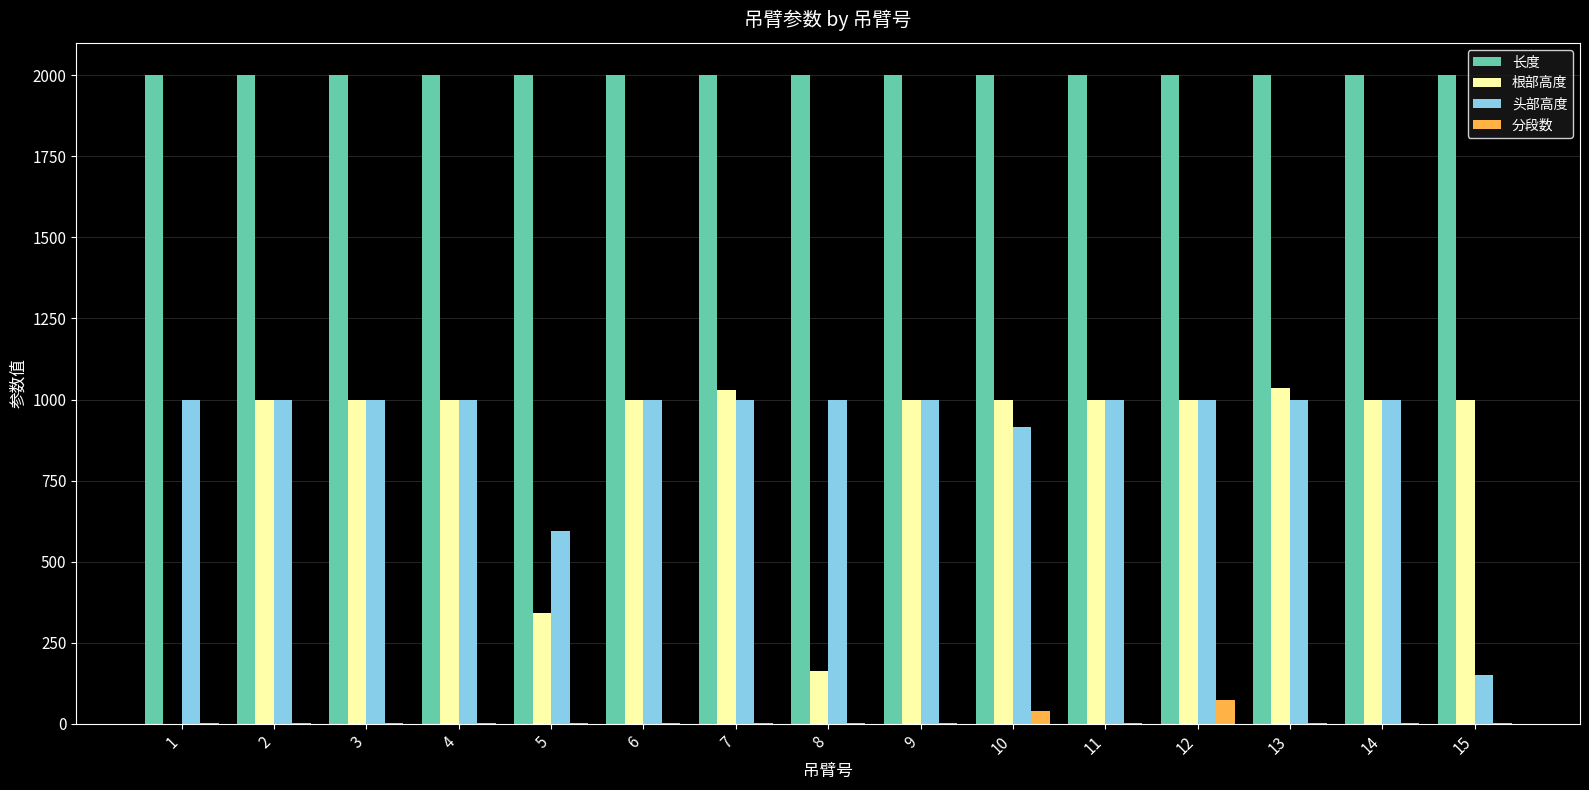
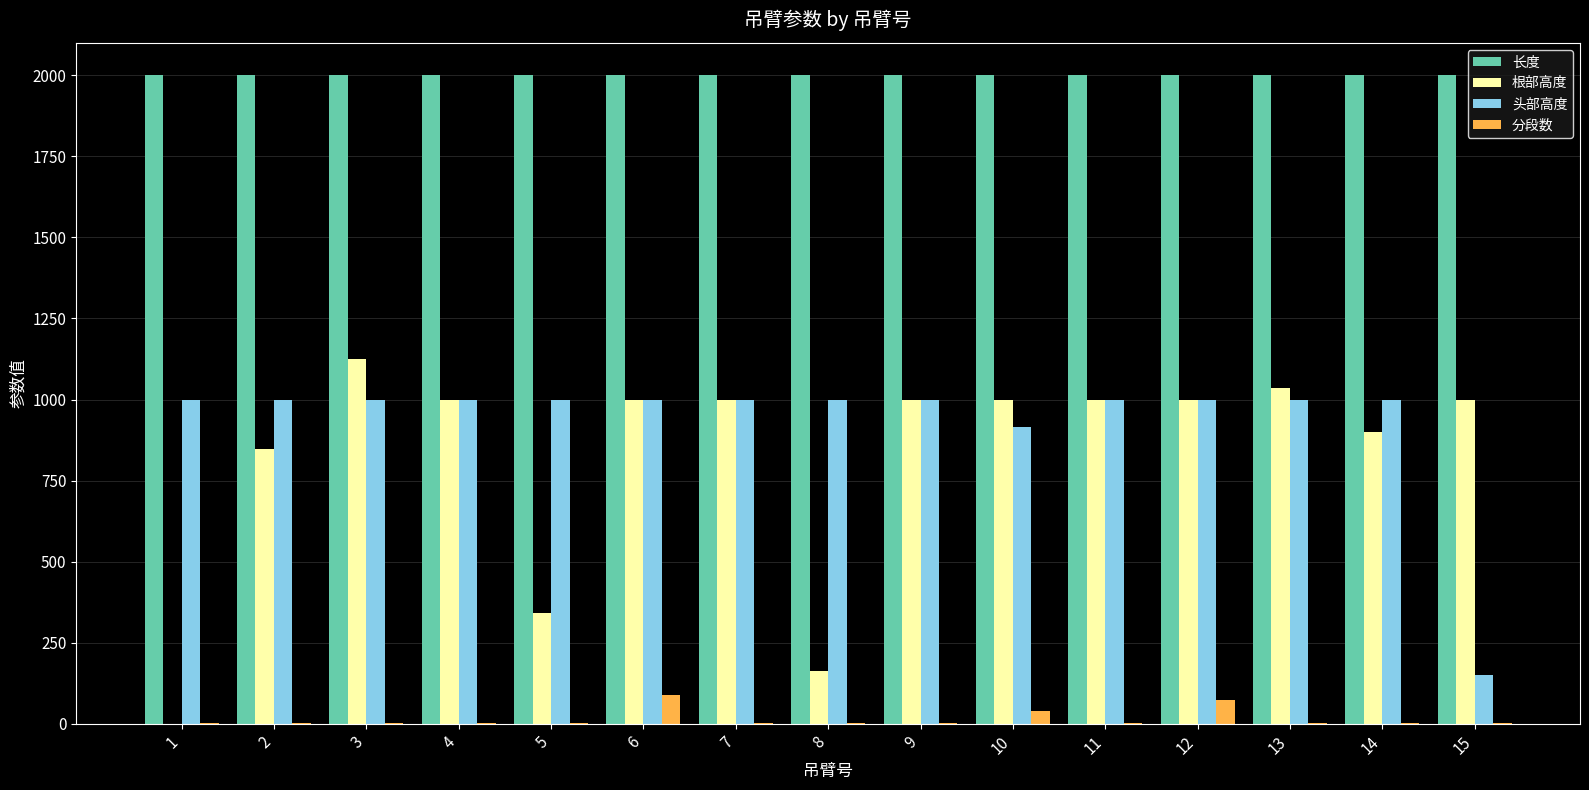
  {
    "长度": {
      "1": 2000,
      "2": 2000,
      "3": 2000,
      "4": 2000,
      "5": 2000,
      "6": 2000,
      "7": 2000,
      "8": 2000,
      "9": 2000,
      "10": 2000,
      "11": 2000,
      "12": 2000,
      "13": 2000,
      "14": 2000,
      "15": 2000
    },
    "根部高度": {
      "1": 0,
-     "2": 1000,
-     "3": 1000,
+     "2": 850,
+     "3": 1130,
      "4": 1000,
      "5": 340,
      "6": 1000,
-     "7": 1030,
+     "7": 1000,
      "8": 160,
      "9": 1000,
      "10": 1000,
      "11": 1000,
      "12": 1000,
      "13": 1040,
-     "14": 1000,
+     "14": 900,
      "15": 1000
    },
    "头部高度": {
      "1": 1000,
      "2": 1000,
      "3": 1000,
      "4": 1000,
-     "5": 590,
+     "5": 1000,
      "6": 1000,
      "7": 1000,
      "8": 1000,
      "9": 1000,
      "10": 920,
      "11": 1000,
      "12": 1000,
      "13": 1000,
      "14": 1000,
      "15": 150
    },
    "分段数": {
-     "6": 0,
+     "6": 90,
      "10": 40,
      "12": 70
    }
  }
